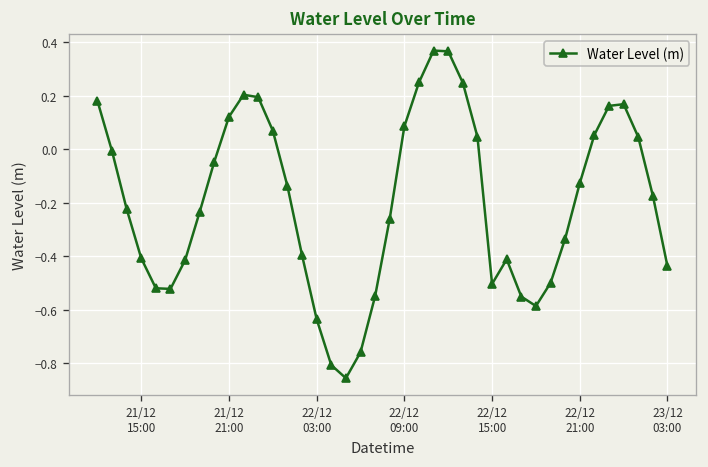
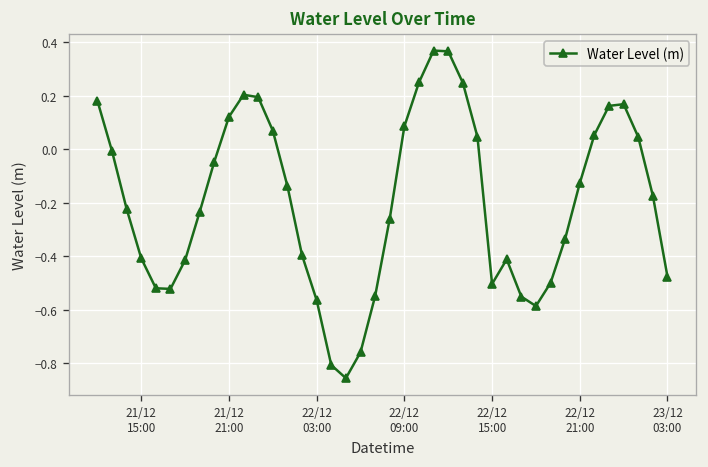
  {
    "21/12 15:00": -0.41,
    "21/12 21:00": 0.12,
-   "22/12 03:00": -0.64,
+   "22/12 03:00": -0.57,
    "22/12 09:00": 0.09,
    "22/12 15:00": -0.50,
    "22/12 21:00": -0.13,
-   "23/12 03:00": -0.44
+   "23/12 03:00": -0.48
  }
